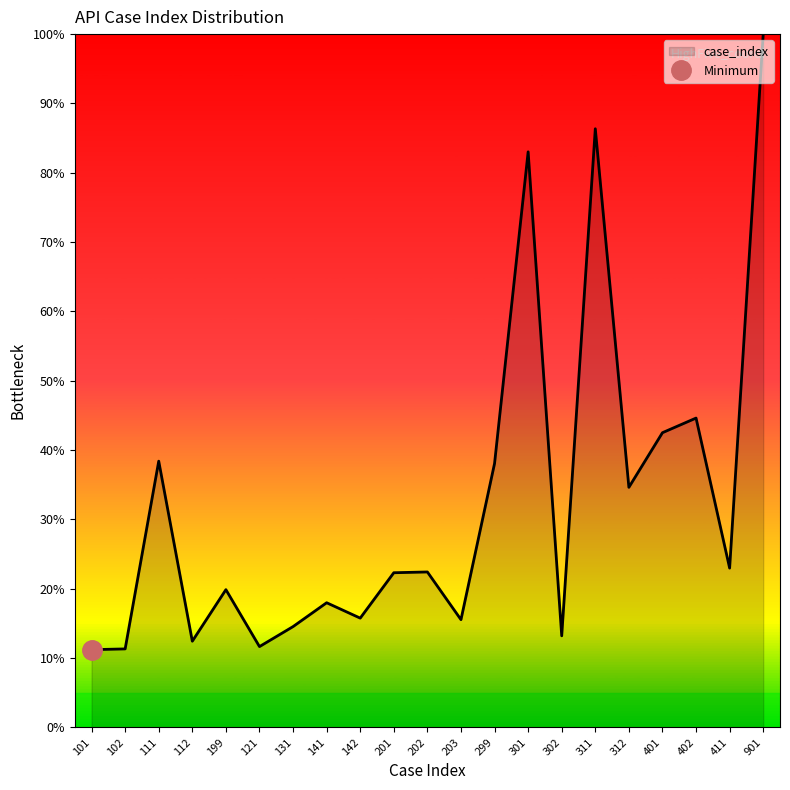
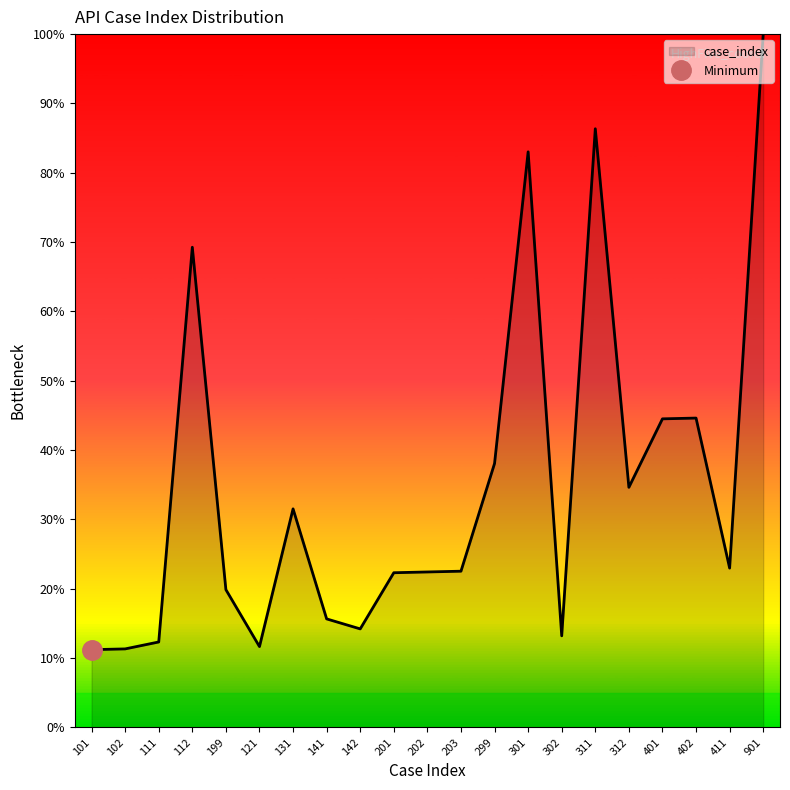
  {
    "case_index": {
      "102": "11%",
-     "111": "38%",
-     "112": "12%",
+     "111": "12%",
+     "112": "69%",
      "199": "20%",
      "121": "12%",
-     "131": "15%",
-     "141": "18%",
-     "142": "16%",
+     "131": "32%",
+     "141": "16%",
+     "142": "14%",
      "201": "22%",
      "202": "22%",
-     "203": "16%",
+     "203": "23%",
      "299": "38%",
      "301": "83%",
      "302": "13%",
      "311": "86%",
      "312": "35%",
-     "401": "43%",
+     "401": "45%",
      "402": "45%",
      "411": "23%",
      "901": "100%"
    }
  }
